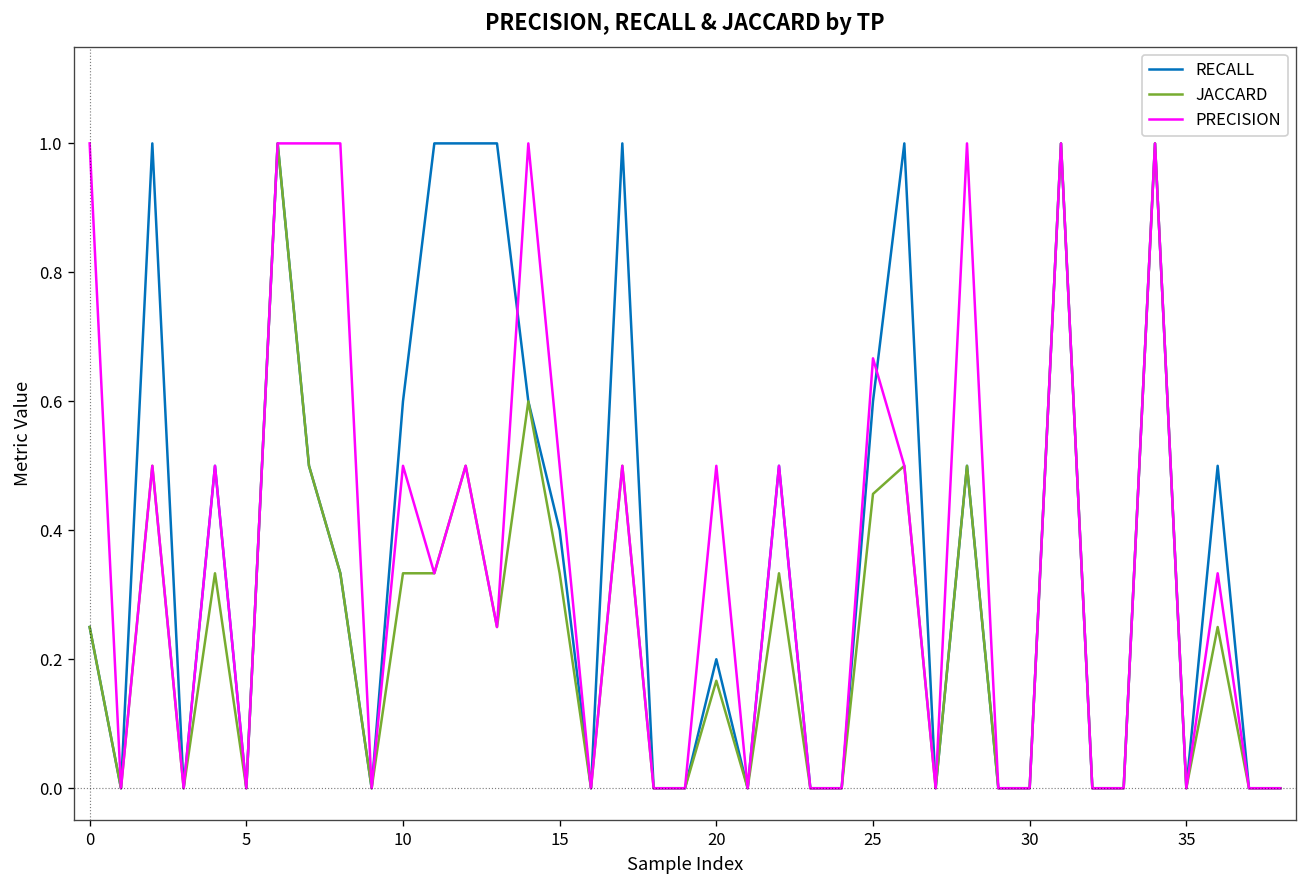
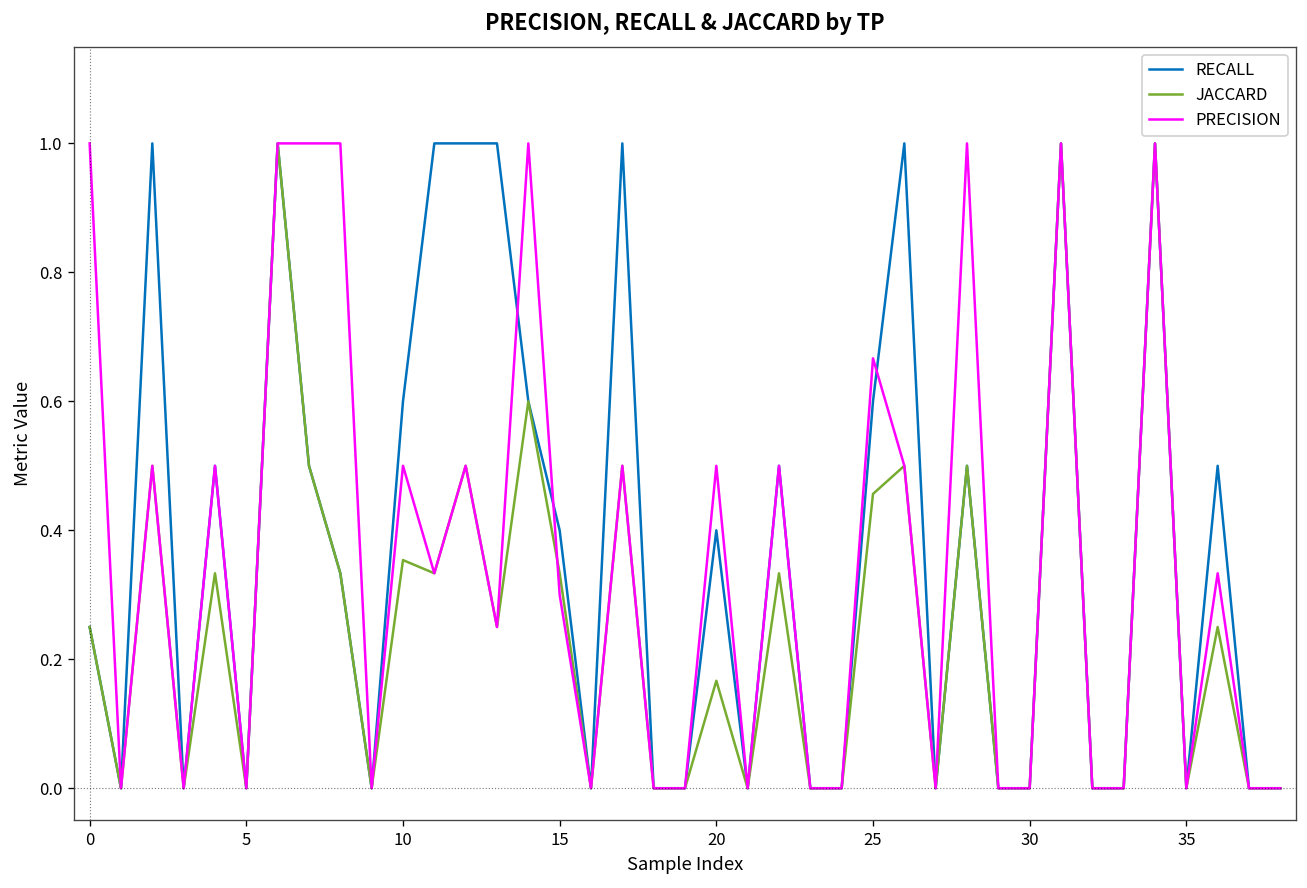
  {
    "RECALL": {
      "10": 0.6,
      "15": 0.4,
-     "20": 0.2,
+     "20": 0.4,
      "25": 0.6
    },
    "JACCARD": {
-     "10": 0.33,
+     "10": 0.35,
      "15": 0.33,
      "20": 0.17,
      "25": 0.46
    },
    "PRECISION": {
      "0": 1.0,
      "10": 0.5,
-     "15": 0.5,
+     "15": 0.3,
      "20": 0.5,
      "25": 0.67
    }
  }
